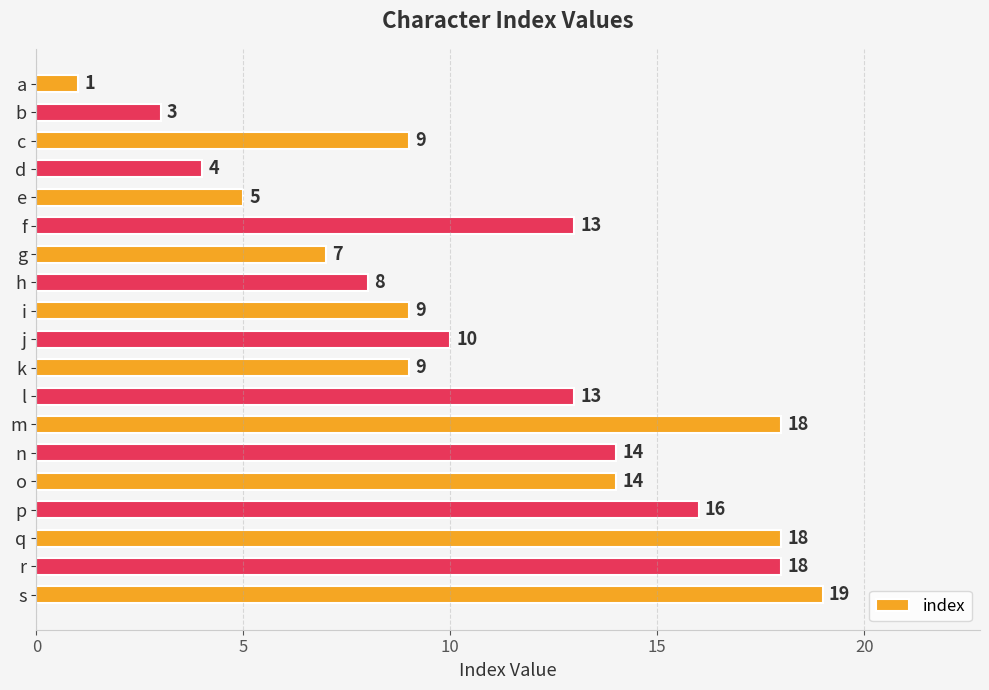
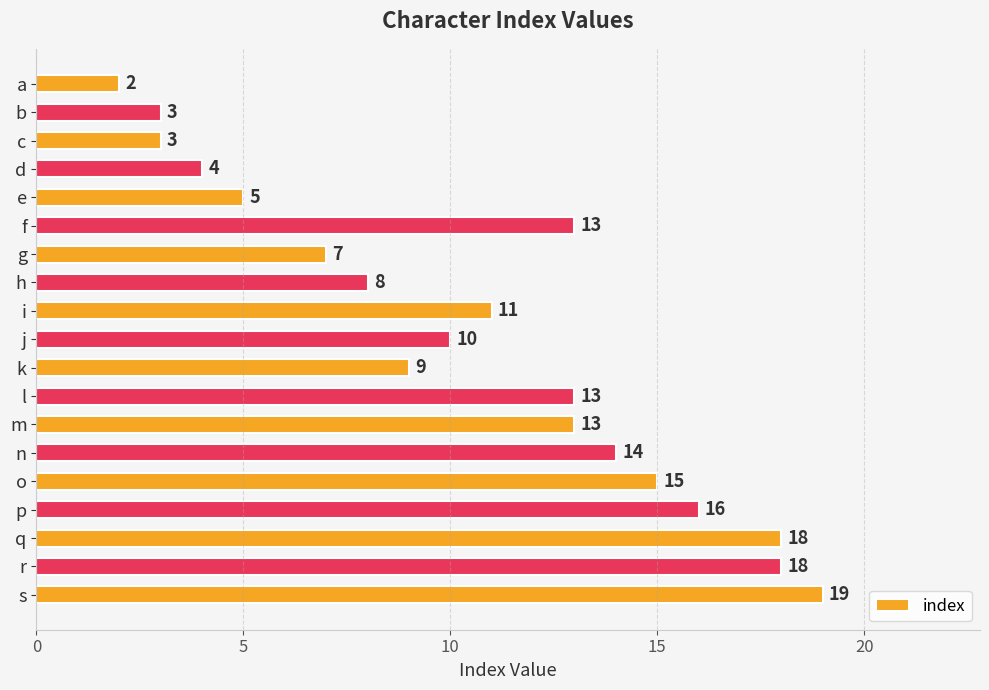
  {
-   "a": 1,
+   "a": 2,
    "b": 3,
-   "c": 9,
+   "c": 3,
    "d": 4,
    "e": 5,
    "f": 13,
    "g": 7,
    "h": 8,
-   "i": 9,
+   "i": 11,
    "j": 10,
    "k": 9,
    "l": 13,
-   "m": 18,
+   "m": 13,
    "n": 14,
-   "o": 14,
+   "o": 15,
    "p": 16,
    "q": 18,
    "r": 18,
    "s": 19
  }
